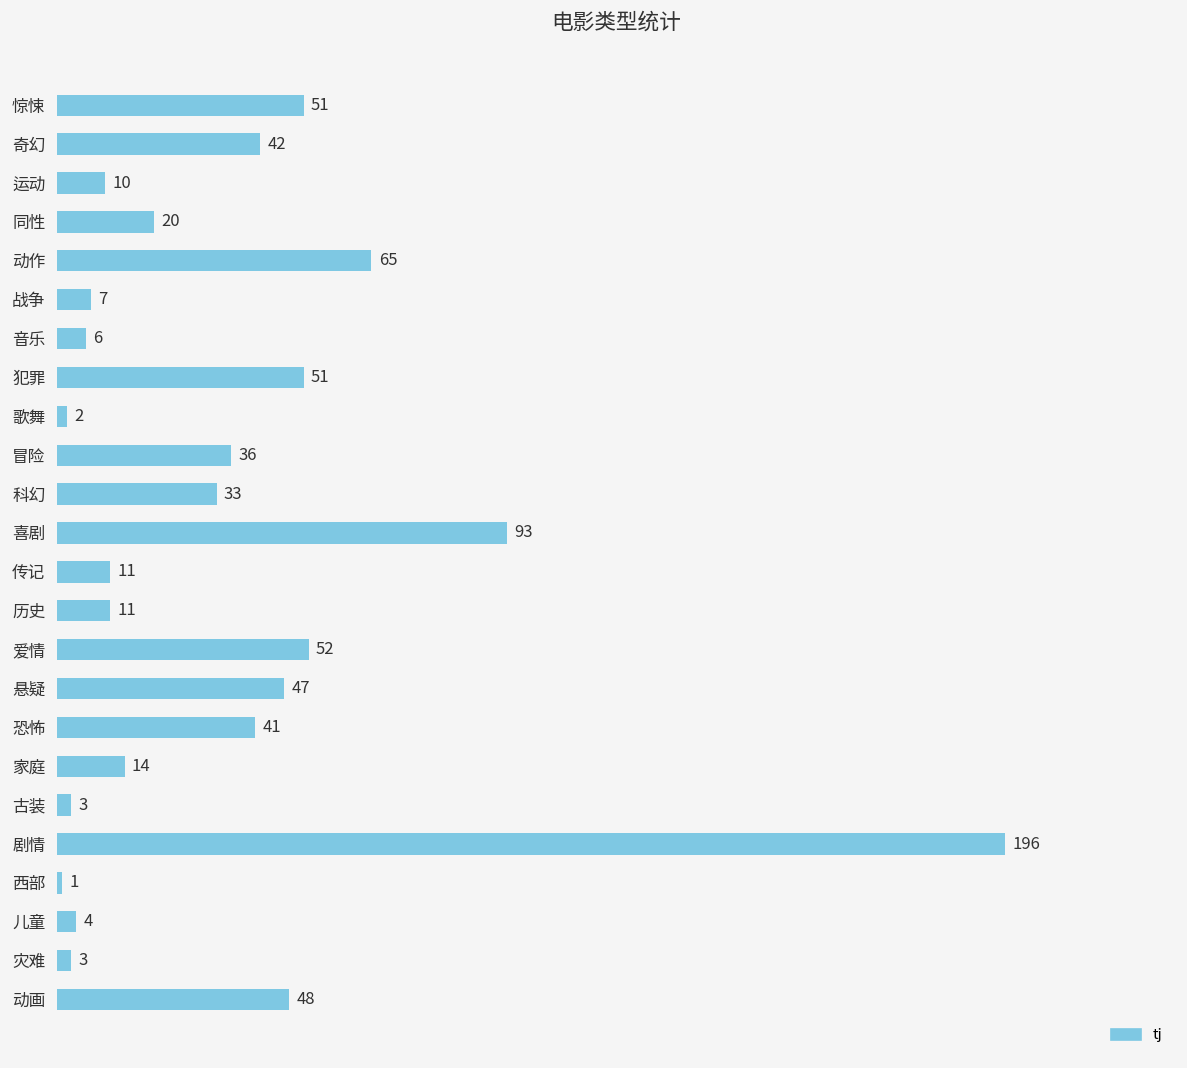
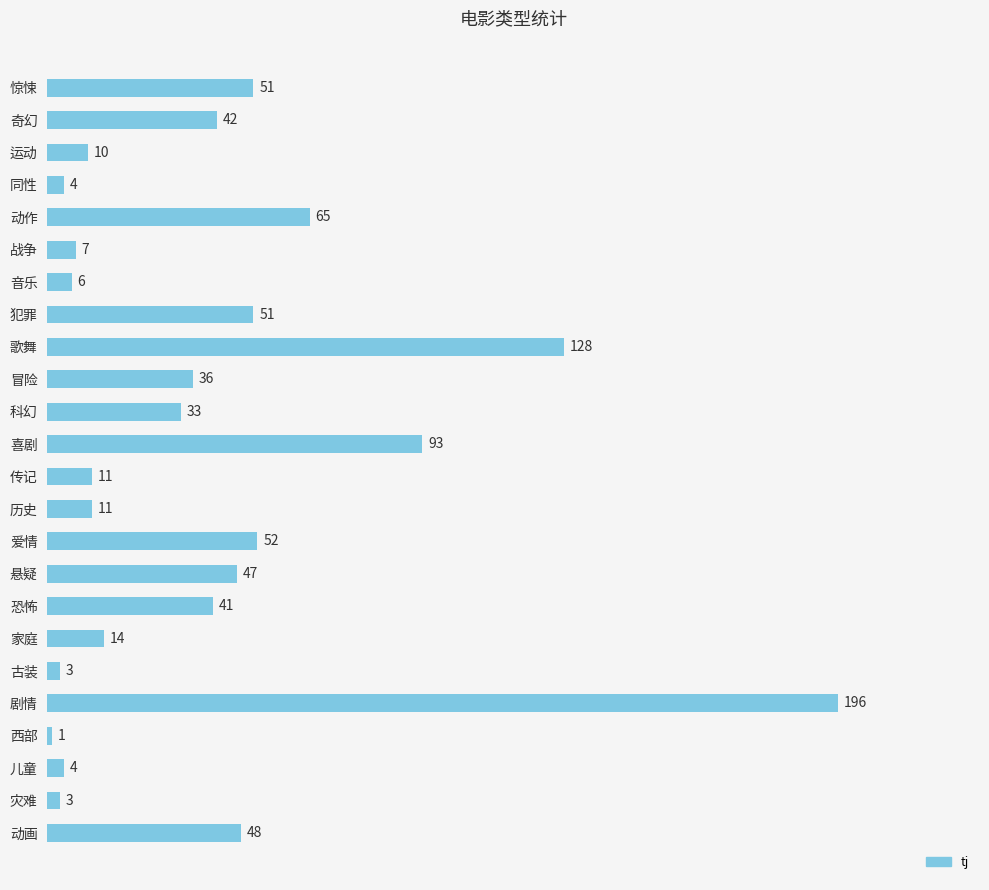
  {
    "惊悚": 51,
    "奇幻": 42,
    "运动": 10,
-   "同性": 20,
+   "同性": 4,
    "动作": 65,
    "战争": 7,
    "音乐": 6,
    "犯罪": 51,
-   "歌舞": 2,
+   "歌舞": 128,
    "冒险": 36,
    "科幻": 33,
    "喜剧": 93,
    "传记": 11,
    "历史": 11,
    "爱情": 52,
    "悬疑": 47,
    "恐怖": 41,
    "家庭": 14,
    "古装": 3,
    "剧情": 196,
    "西部": 1,
    "儿童": 4,
    "灾难": 3,
    "动画": 48
  }
